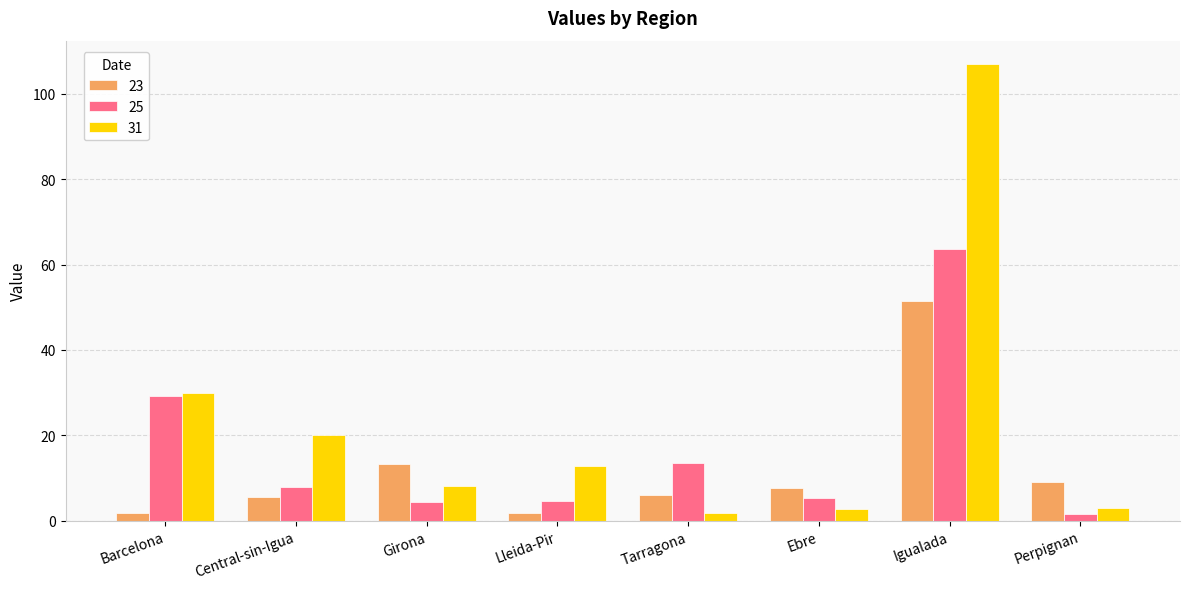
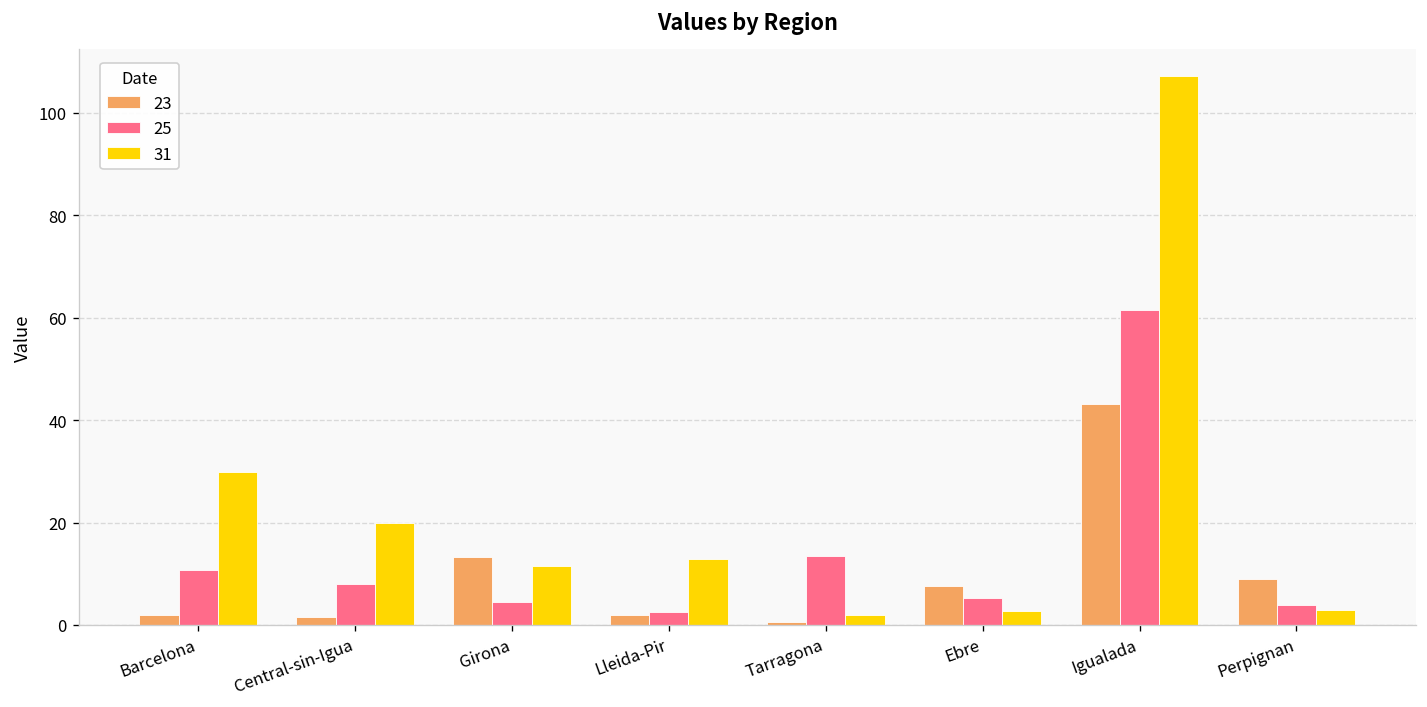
  {
    "23": {
      "Barcelona": 2,
-     "Central-sin-Igua": 5,
+     "Central-sin-Igua": 2,
      "Girona": 13,
      "Lleida-Pir": 2,
-     "Tarragona": 6,
+     "Tarragona": 1,
      "Ebre": 8,
-     "Igualada": 51,
+     "Igualada": 43,
      "Perpignan": 9
    },
    "25": {
-     "Barcelona": 29,
+     "Barcelona": 11,
      "Central-sin-Igua": 8,
      "Girona": 4,
-     "Lleida-Pir": 5,
+     "Lleida-Pir": 2,
      "Tarragona": 14,
      "Ebre": 5,
-     "Igualada": 64,
-     "Perpignan": 1
+     "Igualada": 61,
+     "Perpignan": 4
    },
    "31": {
      "Barcelona": 30,
      "Central-sin-Igua": 20,
-     "Girona": 8,
+     "Girona": 11,
      "Lleida-Pir": 13,
      "Tarragona": 2,
      "Ebre": 3,
      "Igualada": 107,
      "Perpignan": 3
    }
  }
